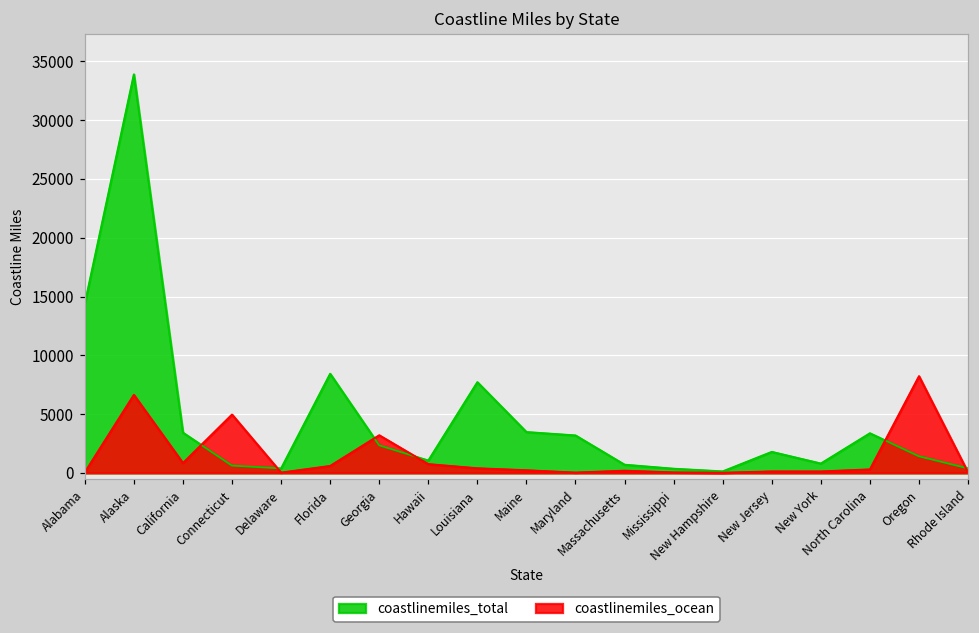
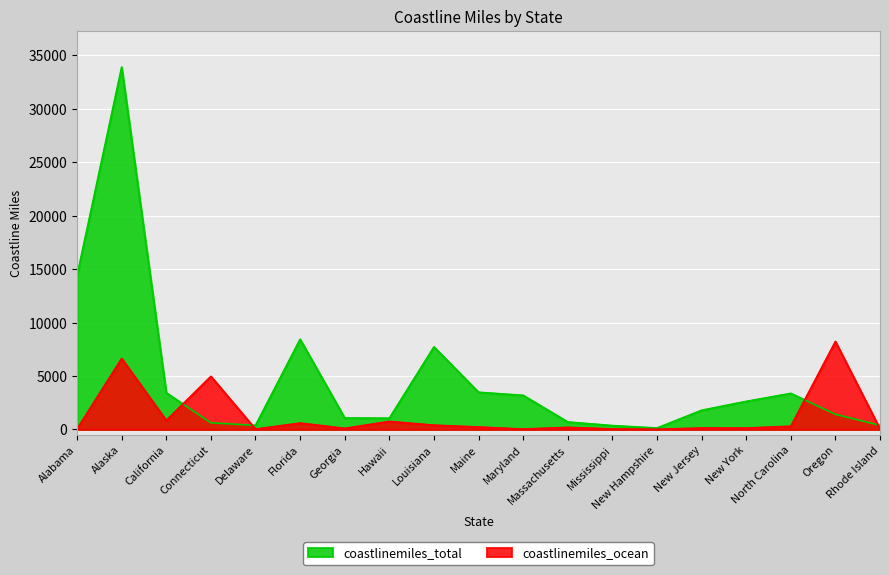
  {
    "coastlinemiles_total": {
      "Alabama": 14400,
      "Alaska": 33900,
      "California": 3400,
      "Connecticut": 600,
      "Delaware": 400,
      "Florida": 8400,
-     "Georgia": 2300,
+     "Georgia": 1100,
      "Hawaii": 1100,
      "Louisiana": 7700,
      "Maine": 3500,
      "Maryland": 3200,
      "Massachusetts": 700,
      "Mississippi": 400,
      "New Jersey": 1800,
-     "New York": 800,
+     "New York": 2600,
      "North Carolina": 3400,
      "Oregon": 1400,
      "Rhode Island": 400
    },
    "coastlinemiles_ocean": {
      "Alabama": 100,
      "Alaska": 6600,
      "California": 800,
      "Connecticut": 5000,
      "Delaware": 0,
      "Florida": 600,
-     "Georgia": 3200,
+     "Georgia": 100,
      "Hawaii": 800,
      "Louisiana": 400,
      "Maine": 200,
      "Maryland": 0,
      "Massachusetts": 200,
      "Mississippi": 0,
      "New Jersey": 100,
      "New York": 100,
      "North Carolina": 300,
      "Oregon": 8200,
      "Rhode Island": 0
    }
  }
